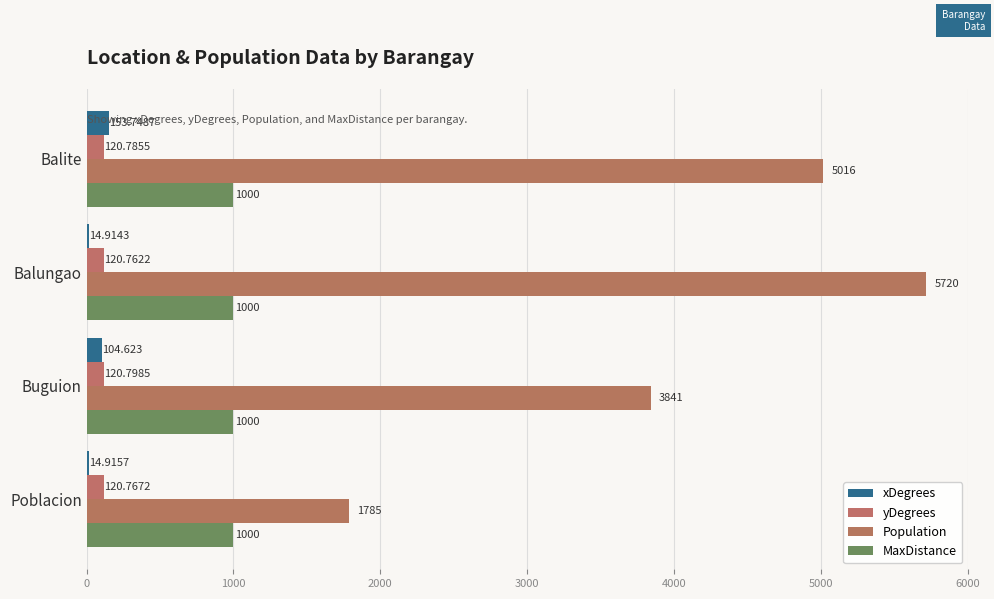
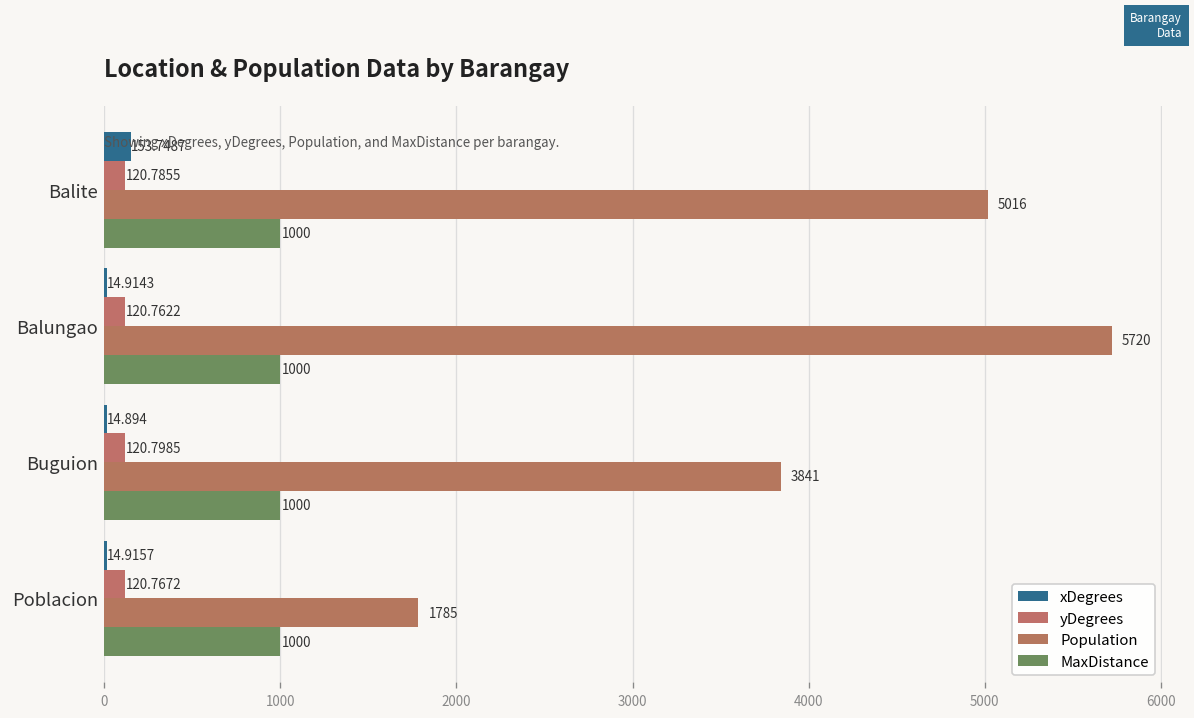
  {
    "xDegrees": {
      "Balite": 153.7487,
      "Balungao": 14.9143,
-     "Buguion": 104.623,
+     "Buguion": 14.894,
      "Poblacion": 14.9157
    },
    "MaxDistance": {
      "Balite": 1000,
      "Balungao": 1000,
      "Buguion": 1000,
      "Poblacion": 1000
    }
  }
